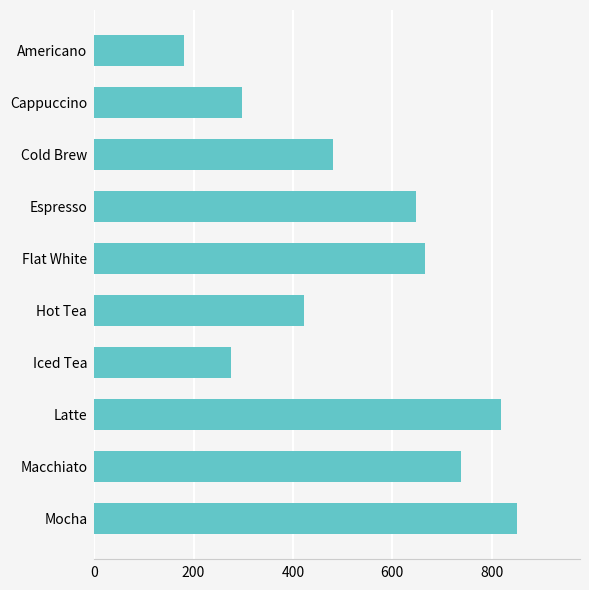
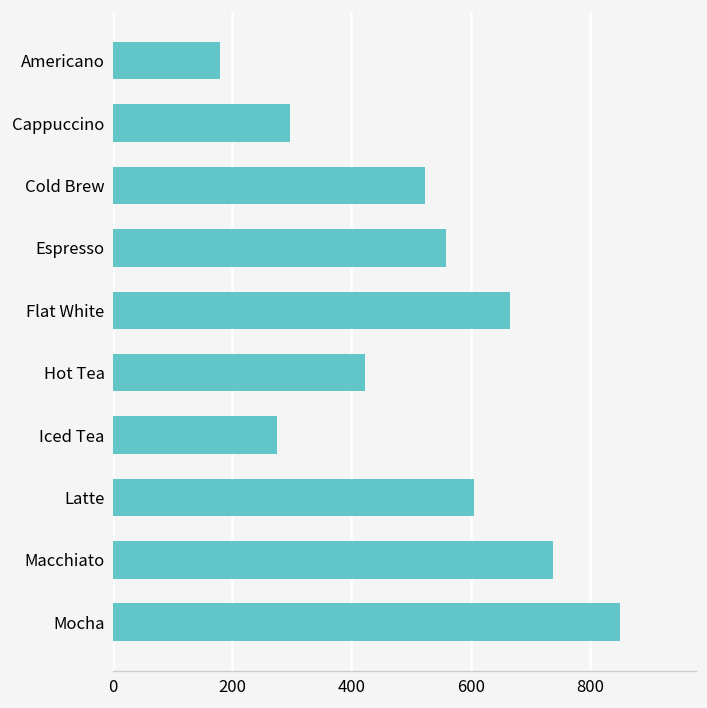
  {
    "Americano": 180,
    "Cappuccino": 300,
-   "Cold Brew": 480,
-   "Espresso": 650,
+   "Cold Brew": 520,
+   "Espresso": 560,
    "Flat White": 670,
    "Hot Tea": 420,
    "Iced Tea": 280,
-   "Latte": 820,
+   "Latte": 610,
    "Macchiato": 740,
    "Mocha": 850
  }
